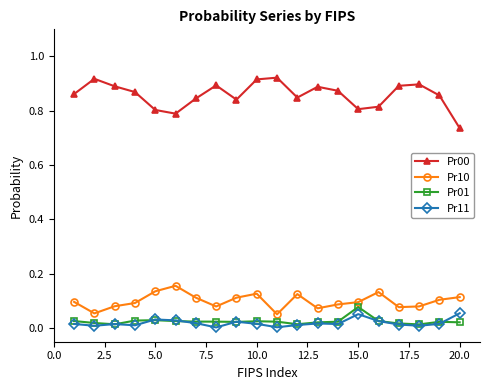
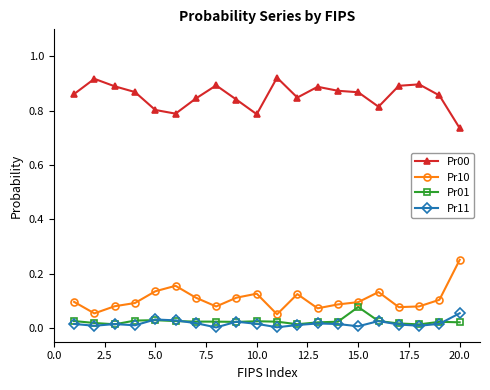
  {
    "Pr00": {
      "5.0": 0.80,
-     "10.0": 0.92,
-     "15.0": 0.81,
+     "10.0": 0.79,
+     "15.0": 0.87,
      "20.0": 0.74
    },
    "Pr10": {
      "5.0": 0.14,
      "10.0": 0.13,
      "15.0": 0.10,
-     "20.0": 0.11
+     "20.0": 0.25
    },
    "Pr01": {
      "15.0": 0.08,
      "20.0": 0.02
    },
    "Pr11": {
-     "15.0": 0.05,
+     "15.0": 0.01,
      "20.0": 0.05
    }
  }
